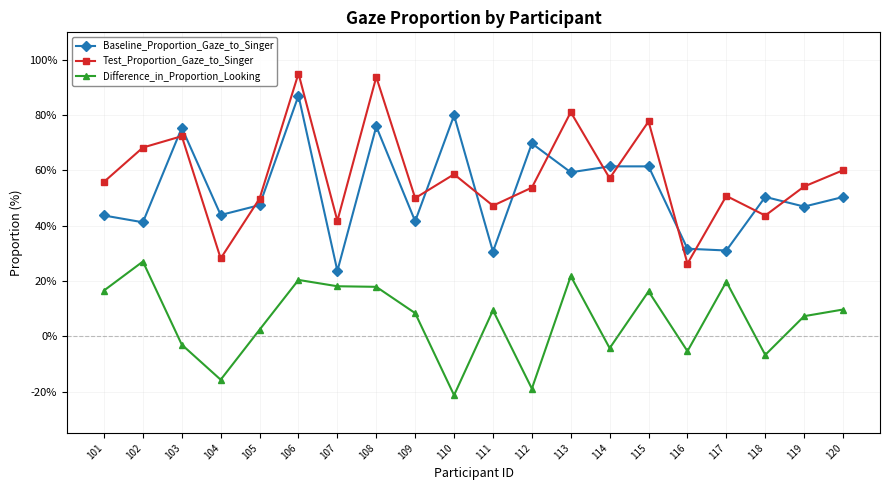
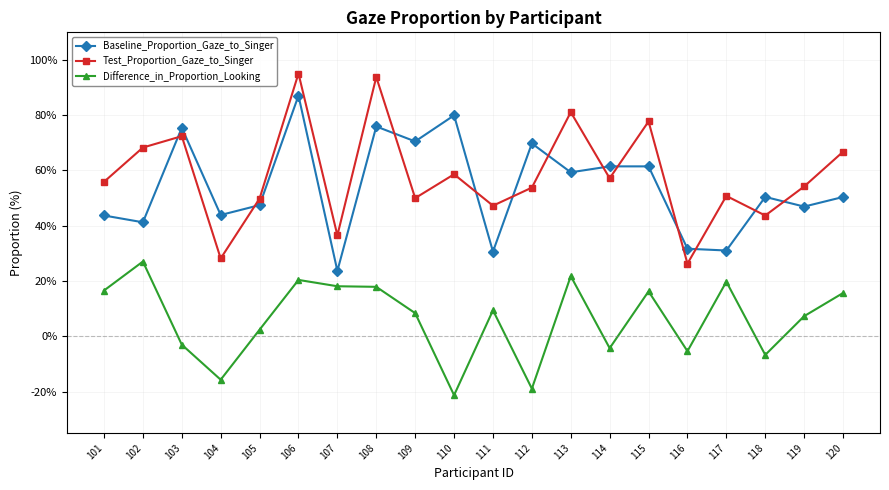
  {
    "Baseline_Proportion_Gaze_to_Singer": {
      "101": "44%",
      "102": "41%",
      "103": "75%",
      "104": "44%",
      "105": "47%",
      "106": "87%",
      "107": "24%",
      "108": "76%",
-     "109": "42%",
+     "109": "71%",
      "110": "80%",
      "111": "31%",
      "112": "70%",
      "113": "59%",
      "114": "61%",
      "115": "61%",
      "116": "32%",
      "117": "31%",
      "118": "50%",
      "119": "47%",
      "120": "50%"
    },
    "Test_Proportion_Gaze_to_Singer": {
      "101": "56%",
      "102": "68%",
      "103": "72%",
      "104": "28%",
      "105": "50%",
      "106": "95%",
-     "107": "42%",
+     "107": "37%",
      "108": "94%",
      "109": "50%",
      "110": "59%",
      "111": "47%",
      "112": "54%",
      "113": "81%",
      "114": "57%",
      "115": "78%",
      "116": "26%",
      "117": "51%",
      "118": "44%",
      "119": "54%",
-     "120": "60%"
+     "120": "67%"
    },
    "Difference_in_Proportion_Looking": {
      "101": "17%",
      "102": "27%",
      "103": "-3%",
      "104": "-16%",
      "105": "2%",
      "106": "20%",
      "107": "18%",
      "108": "18%",
      "109": "8%",
      "110": "-21%",
      "111": "9%",
      "112": "-19%",
      "113": "22%",
      "114": "-4%",
      "115": "16%",
      "116": "-5%",
      "117": "20%",
      "118": "-7%",
      "119": "7%",
-     "120": "10%"
+     "120": "16%"
    }
  }
